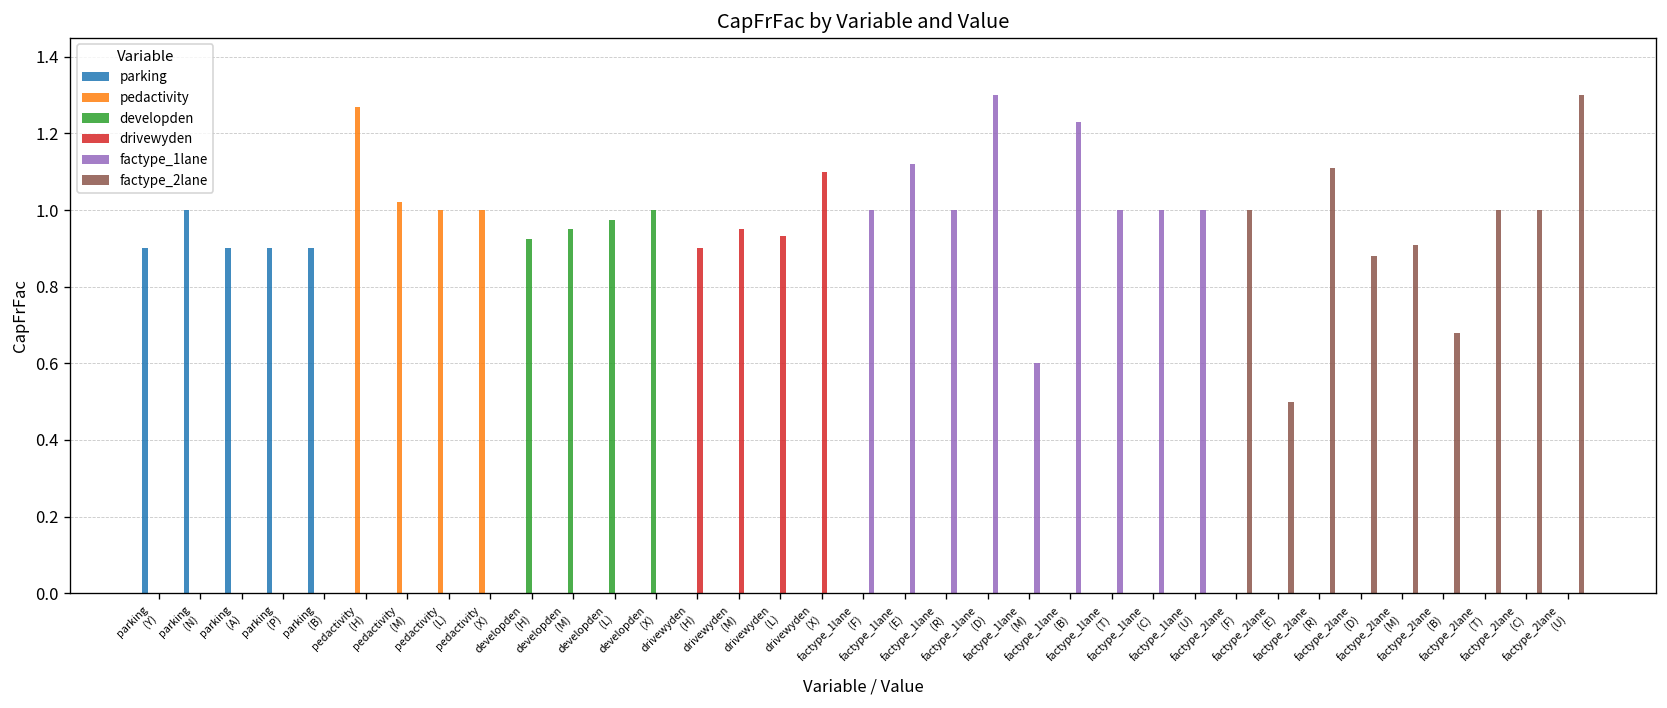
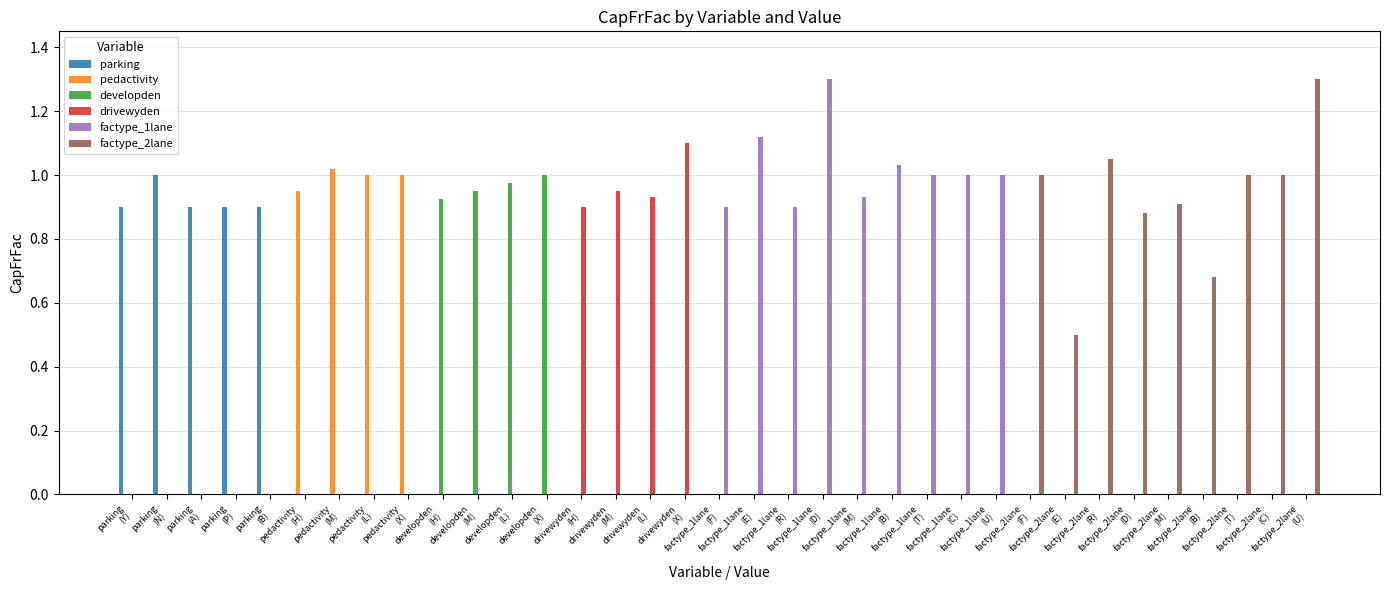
  {
    "pedactivity": {
      "parking (Y)": 0.00,
      "parking (N)": 0.00,
      "parking (A)": 0.00,
      "parking (P)": 0.00,
      "parking (B)": 0.00,
-     "pedactivity (H)": 1.27,
+     "pedactivity (H)": 0.95,
      "pedactivity (M)": 1.02,
      "pedactivity (L)": 1.00,
      "pedactivity (X)": 1.00,
      "developden (H)": 0.00,
      "developden (M)": 0.00,
      "developden (L)": 0.00,
      "developden (X)": 0.00,
      "drivewyden (H)": 0.00,
      "drivewyden (M)": 0.00,
      "drivewyden (L)": 0.00,
      "drivewyden (X)": 0.00,
      "factype_1lane (F)": 0.00,
      "factype_1lane (E)": 0.00,
      "factype_1lane (R)": 0.00,
      "factype_1lane (D)": 0.00,
      "factype_1lane (M)": 0.00,
      "factype_1lane (B)": 0.00,
      "factype_1lane (T)": 0.00,
      "factype_1lane (C)": 0.00,
      "factype_1lane (U)": 0.00,
      "factype_2lane (F)": 0.00,
      "factype_2lane (E)": 0.00,
      "factype_2lane (R)": 0.00,
      "factype_2lane (D)": 0.00,
      "factype_2lane (M)": 0.00,
      "factype_2lane (B)": 0.00,
      "factype_2lane (T)": 0.00,
      "factype_2lane (C)": 0.00,
      "factype_2lane (U)": 0.00
    },
    "factype_1lane": {
      "parking (Y)": 0.00,
      "parking (N)": 0.00,
      "parking (A)": 0.00,
      "parking (P)": 0.00,
      "parking (B)": 0.00,
      "pedactivity (H)": 0.00,
      "pedactivity (M)": 0.00,
      "pedactivity (L)": 0.00,
      "pedactivity (X)": 0.00,
      "developden (H)": 0.00,
      "developden (M)": 0.00,
      "developden (L)": 0.00,
      "developden (X)": 0.00,
      "drivewyden (H)": 0.00,
      "drivewyden (M)": 0.00,
      "drivewyden (L)": 0.00,
      "drivewyden (X)": 0.00,
-     "factype_1lane (F)": 1.0,
+     "factype_1lane (F)": 0.9,
      "factype_1lane (E)": 1.12,
-     "factype_1lane (R)": 1.0,
+     "factype_1lane (R)": 0.9,
      "factype_1lane (D)": 1.30,
-     "factype_1lane (M)": 0.60,
-     "factype_1lane (B)": 1.23,
+     "factype_1lane (M)": 0.93,
+     "factype_1lane (B)": 1.03,
      "factype_1lane (T)": 1.00,
      "factype_1lane (C)": 1.00,
      "factype_1lane (U)": 1.00,
      "factype_2lane (F)": 0.00,
      "factype_2lane (E)": 0.00,
      "factype_2lane (R)": 0.00,
      "factype_2lane (D)": 0.00,
      "factype_2lane (M)": 0.00,
      "factype_2lane (B)": 0.00,
      "factype_2lane (T)": 0.00,
      "factype_2lane (C)": 0.00,
      "factype_2lane (U)": 0.00
    },
    "factype_2lane": {
      "parking (Y)": 0.00,
      "parking (N)": 0.00,
      "parking (A)": 0.00,
      "parking (P)": 0.00,
      "parking (B)": 0.00,
      "pedactivity (H)": 0.00,
      "pedactivity (M)": 0.00,
      "pedactivity (L)": 0.00,
      "pedactivity (X)": 0.00,
      "developden (H)": 0.00,
      "developden (M)": 0.00,
      "developden (L)": 0.00,
      "developden (X)": 0.00,
      "drivewyden (H)": 0.00,
      "drivewyden (M)": 0.00,
      "drivewyden (L)": 0.00,
      "drivewyden (X)": 0.00,
      "factype_1lane (F)": 0.00,
      "factype_1lane (E)": 0.00,
      "factype_1lane (R)": 0.00,
      "factype_1lane (D)": 0.00,
      "factype_1lane (M)": 0.00,
      "factype_1lane (B)": 0.00,
      "factype_1lane (T)": 0.00,
      "factype_1lane (C)": 0.00,
      "factype_1lane (U)": 0.00,
      "factype_2lane (F)": 1.00,
      "factype_2lane (E)": 0.50,
-     "factype_2lane (R)": 1.11,
+     "factype_2lane (R)": 1.05,
      "factype_2lane (D)": 0.88,
      "factype_2lane (M)": 0.91,
      "factype_2lane (B)": 0.68,
      "factype_2lane (T)": 1.00,
      "factype_2lane (C)": 1.00,
      "factype_2lane (U)": 1.30
    }
  }
